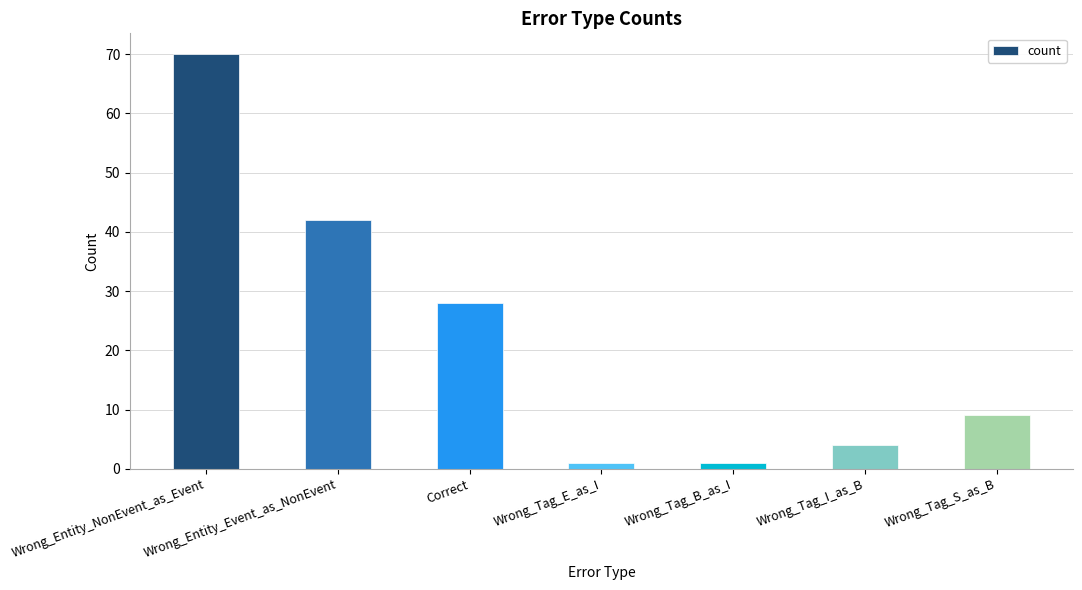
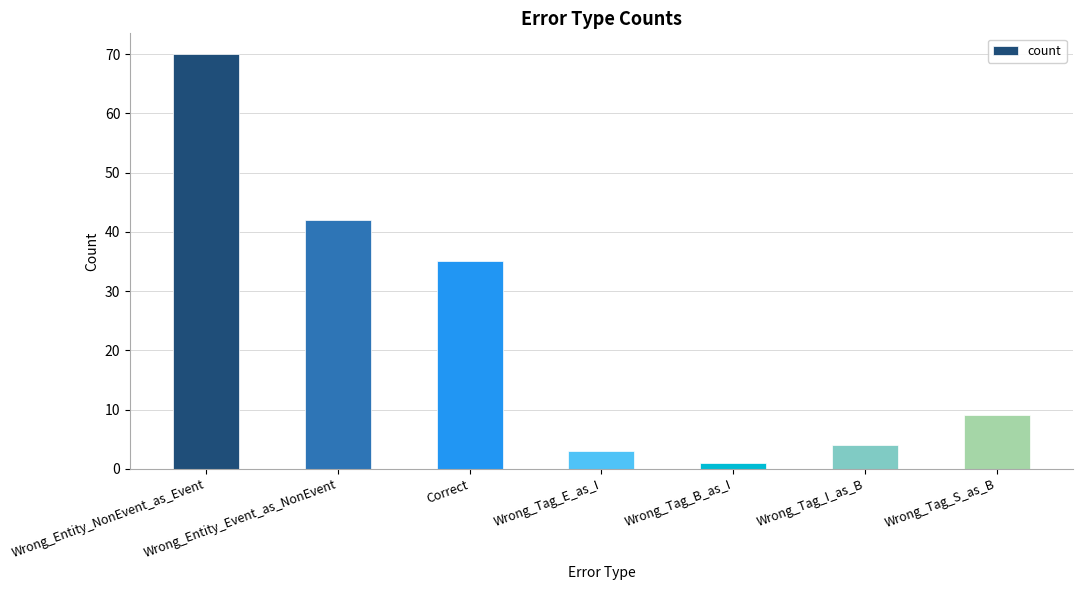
  {
    "Wrong_Entity_NonEvent_as_Event": 70,
    "Wrong_Entity_Event_as_NonEvent": 42,
-   "Correct": 28,
-   "Wrong_Tag_E_as_I": 1,
+   "Correct": 35,
+   "Wrong_Tag_E_as_I": 3,
    "Wrong_Tag_B_as_I": 1,
    "Wrong_Tag_I_as_B": 4,
    "Wrong_Tag_S_as_B": 9
  }
